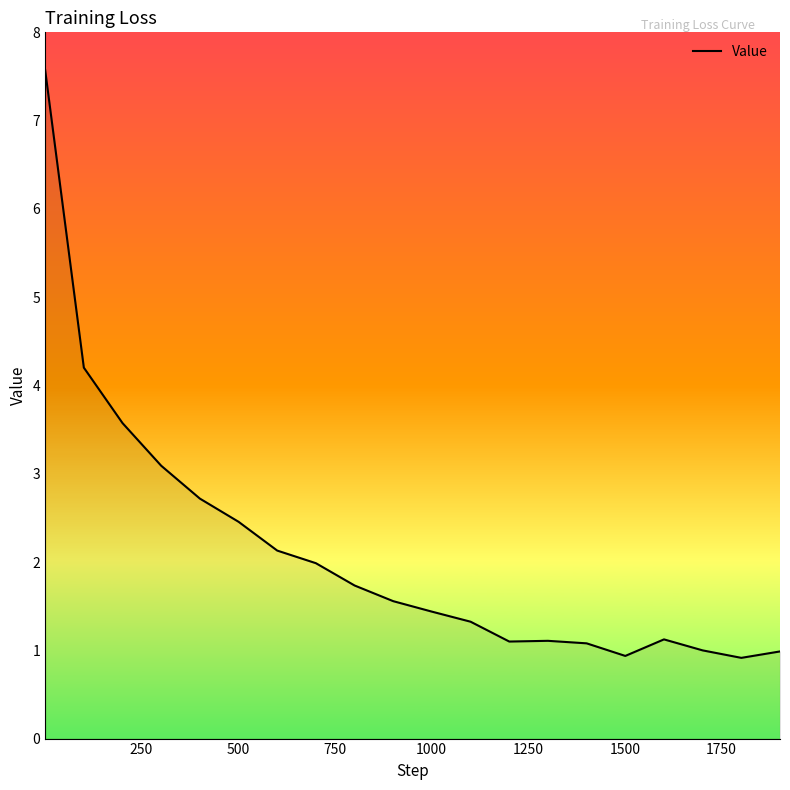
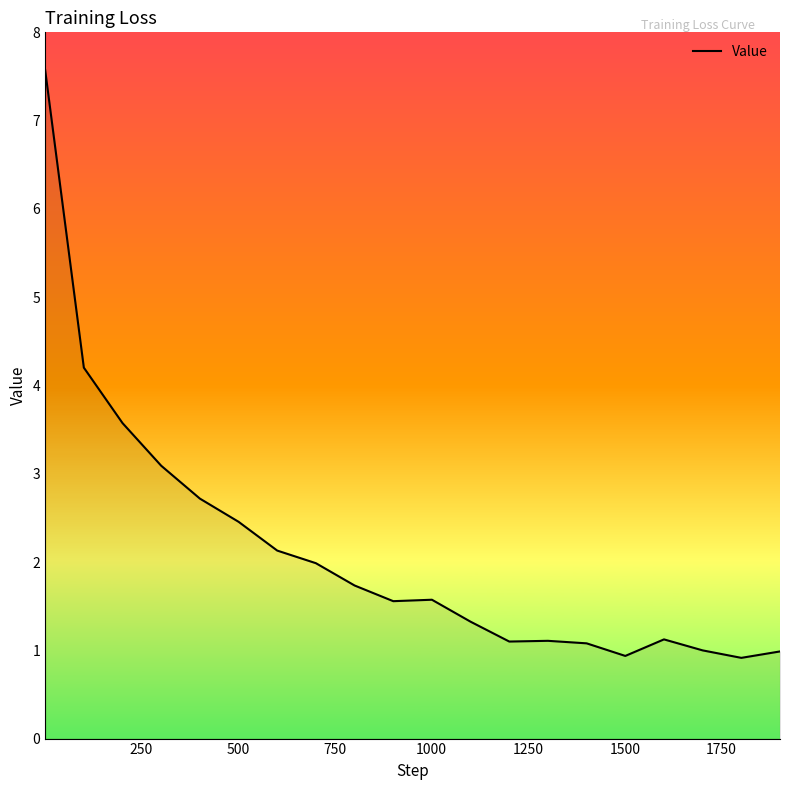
  {
    "500": 2.5,
-   "1000": 1.4,
+   "1000": 1.6,
    "1500": 0.9
  }
